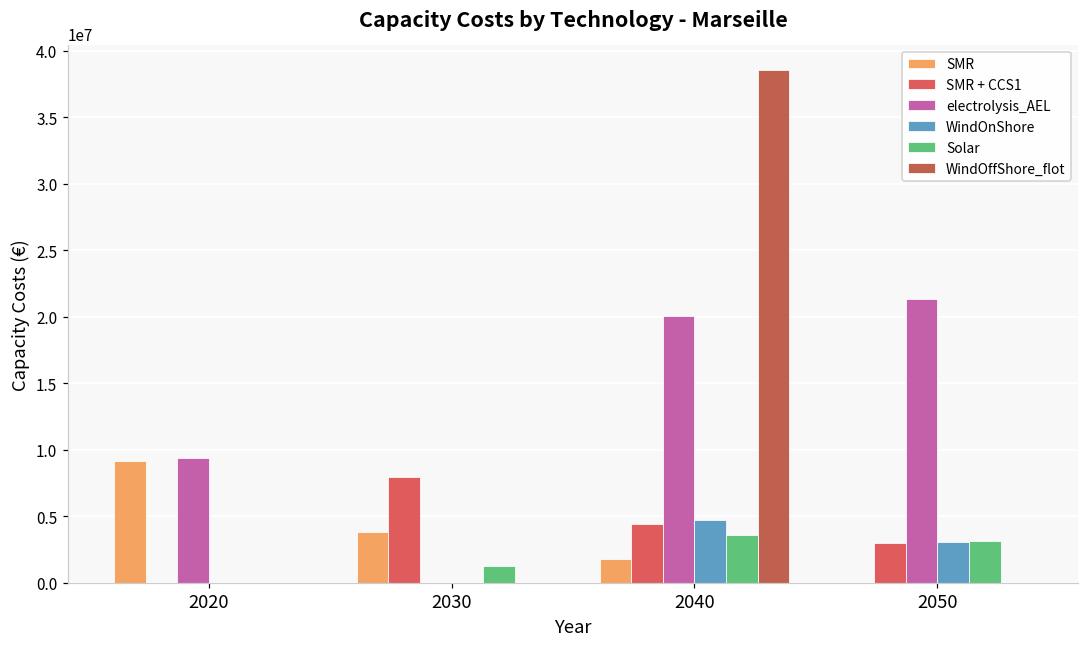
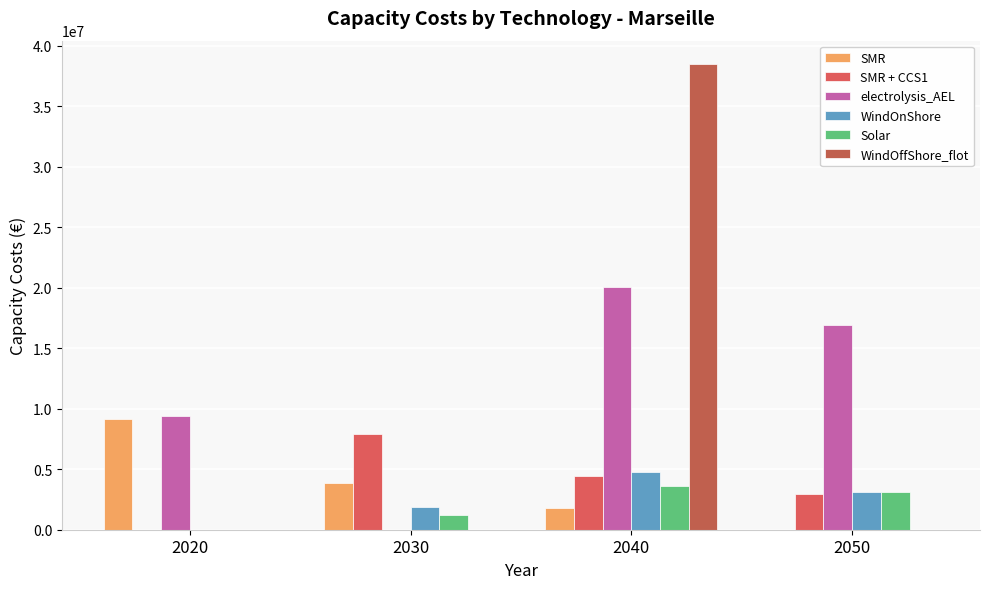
  {
    "SMR": {
      "2020": 9100000,
      "2030": 3900000,
      "2040": 1800000,
      "2050": 0
    },
    "electrolysis_AEL": {
      "2020": 9400000,
      "2030": 0,
      "2040": 20100000,
-     "2050": 21400000
+     "2050": 16900000
    },
    "WindOnShore": {
      "2020": 0,
-     "2030": 0,
+     "2030": 1900000,
      "2040": 4800000,
      "2050": 3100000
    },
    "Solar": {
      "2020": 0,
      "2030": 1200000,
      "2040": 3600000,
      "2050": 3100000
    }
  }
